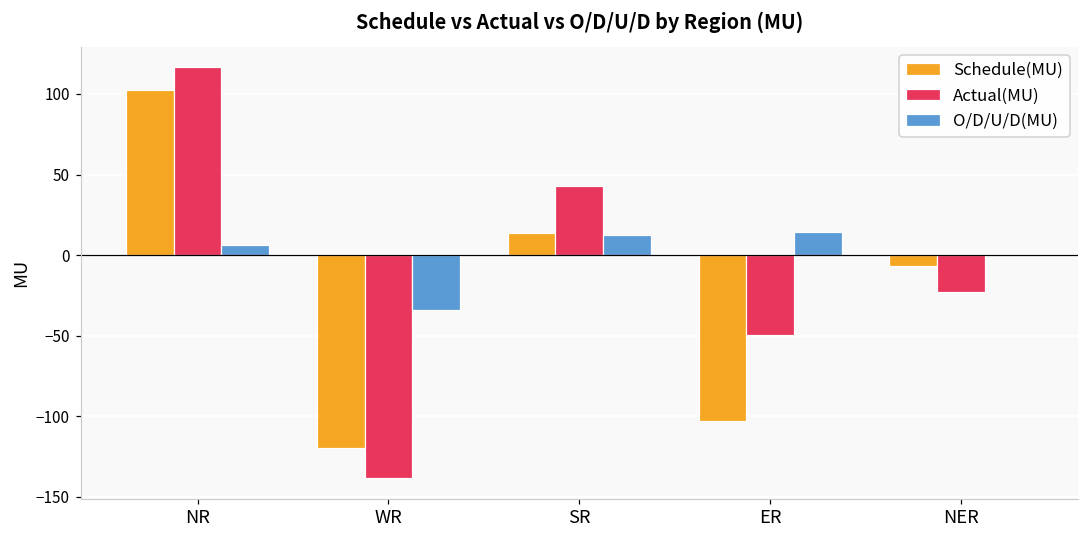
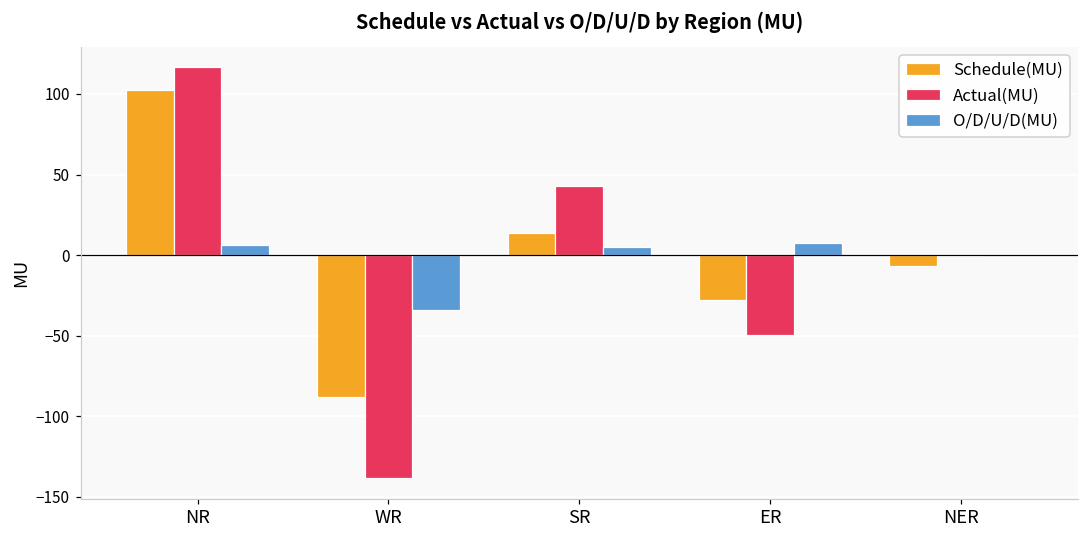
  {
    "Schedule(MU)": {
      "NR": 103,
-     "WR": -120,
+     "WR": -88,
      "SR": 13,
-     "ER": -103,
+     "ER": -28,
      "NER": -7
    },
    "Actual(MU)": {
      "NR": 117,
      "WR": -139,
      "SR": 43,
      "ER": -49,
-     "NER": -23
+     "NER": 0
    },
    "O/D/U/D(MU)": {
      "NR": 6,
      "WR": -34,
-     "SR": 12,
-     "ER": 14
+     "SR": 5,
+     "ER": 8
    }
  }
